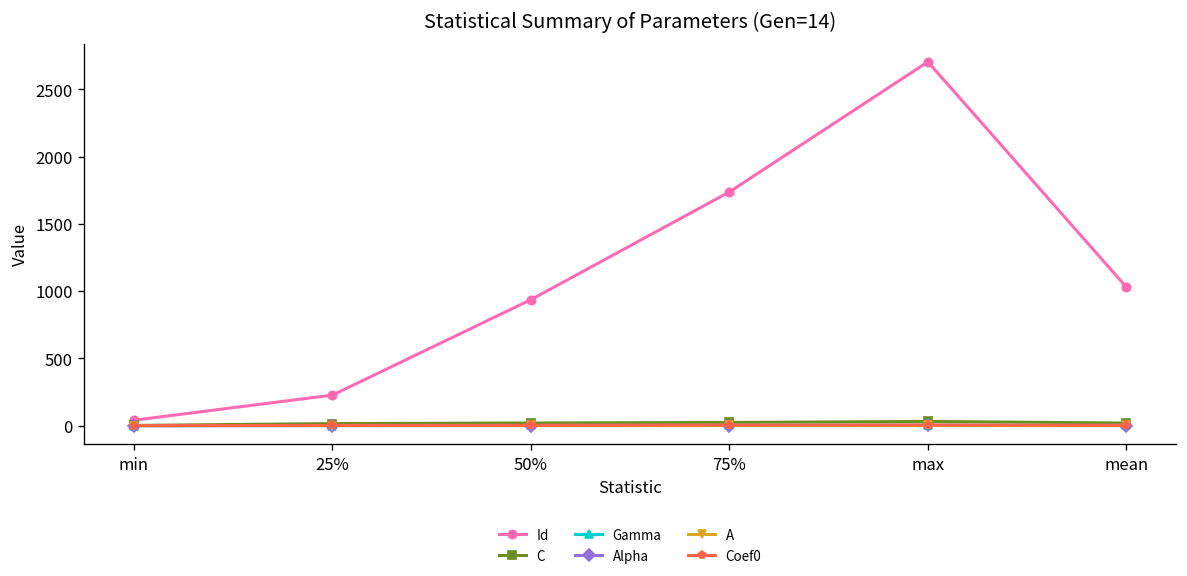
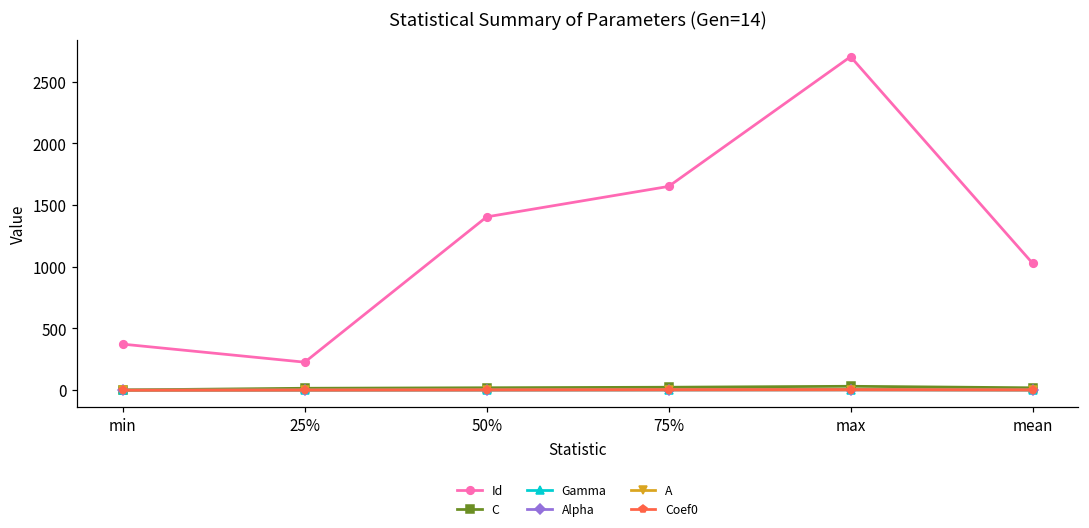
  {
    "Id": {
-     "min": 40,
+     "min": 370,
      "25%": 230,
-     "50%": 940,
-     "75%": 1740,
+     "50%": 1410,
+     "75%": 1650,
      "max": 2700,
      "mean": 1030
    },
    "C": {
      "max": 30
    }
  }
